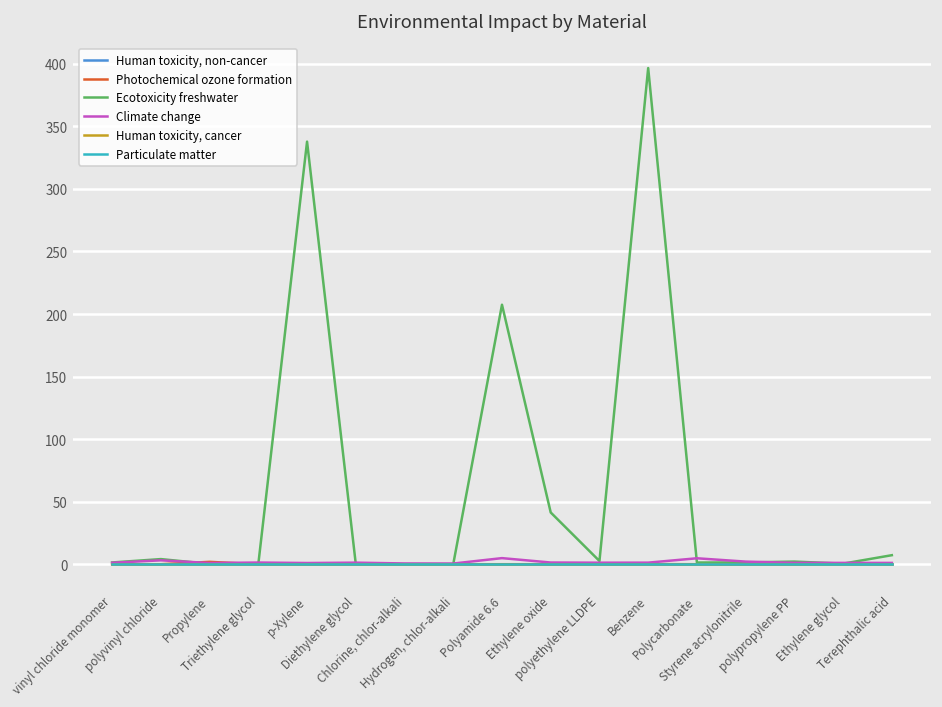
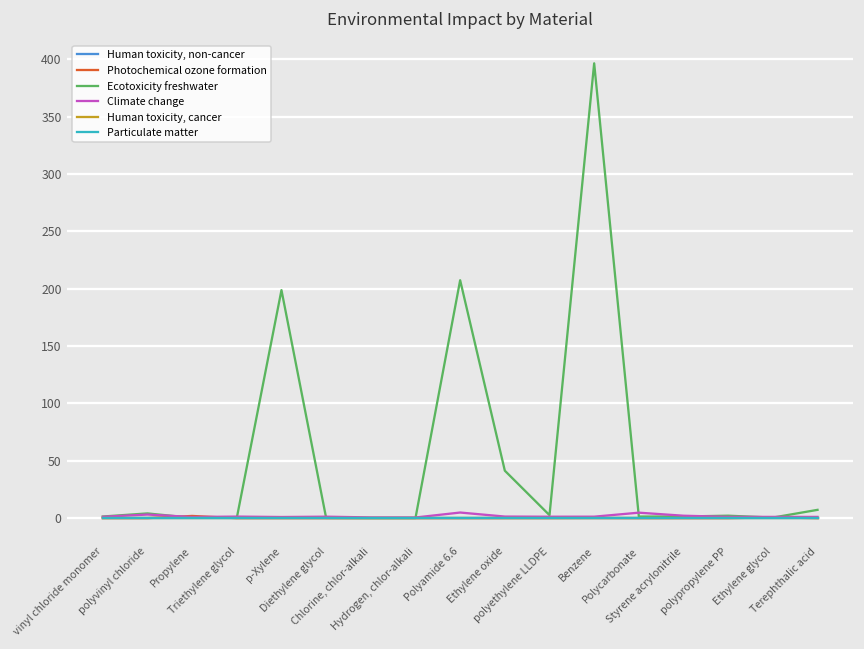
  {
    "Ecotoxicity freshwater": {
-     "p-Xylene": 338,
+     "p-Xylene": 199,
      "Polyamide 6.6": 207,
      "Ethylene oxide": 41,
      "Benzene": 397,
      "Terephthalic acid": 7
    },
    "Climate change": {
      "Polyamide 6.6": 5,
      "Polycarbonate": 5
    }
  }
